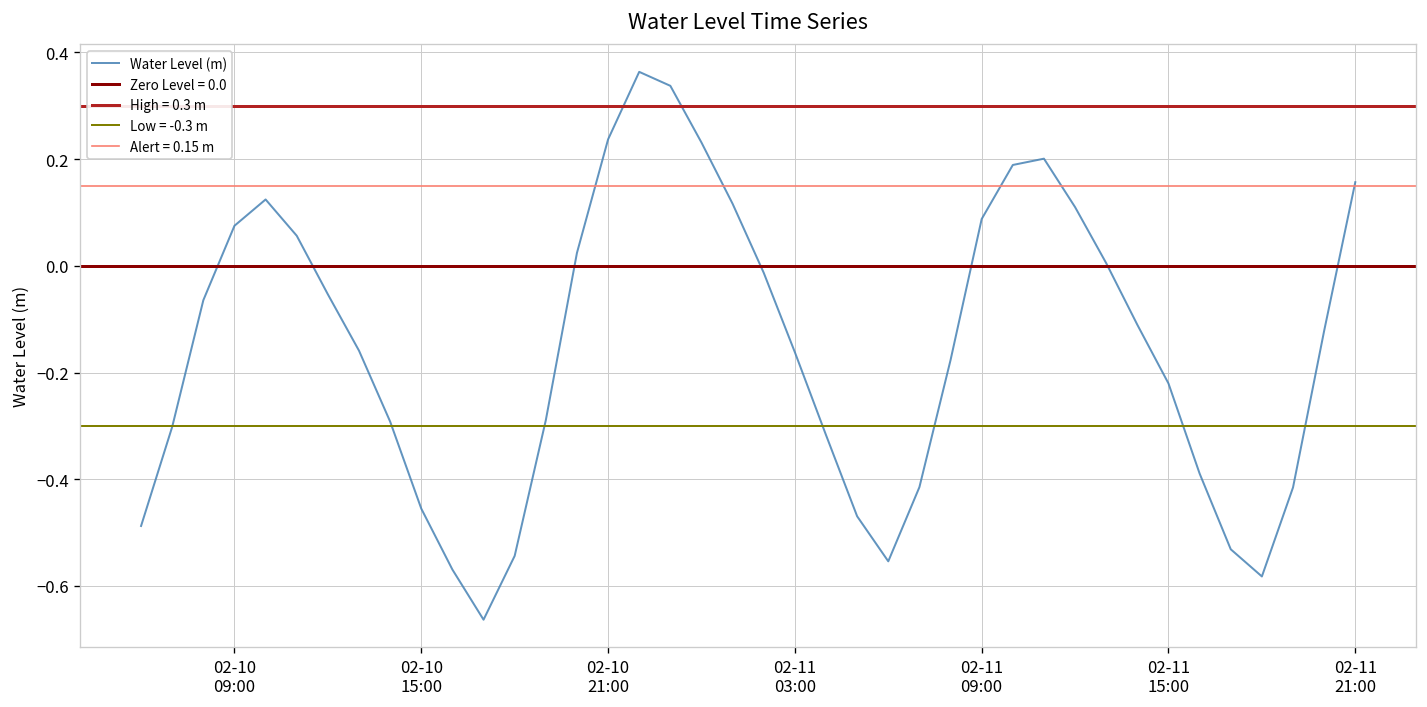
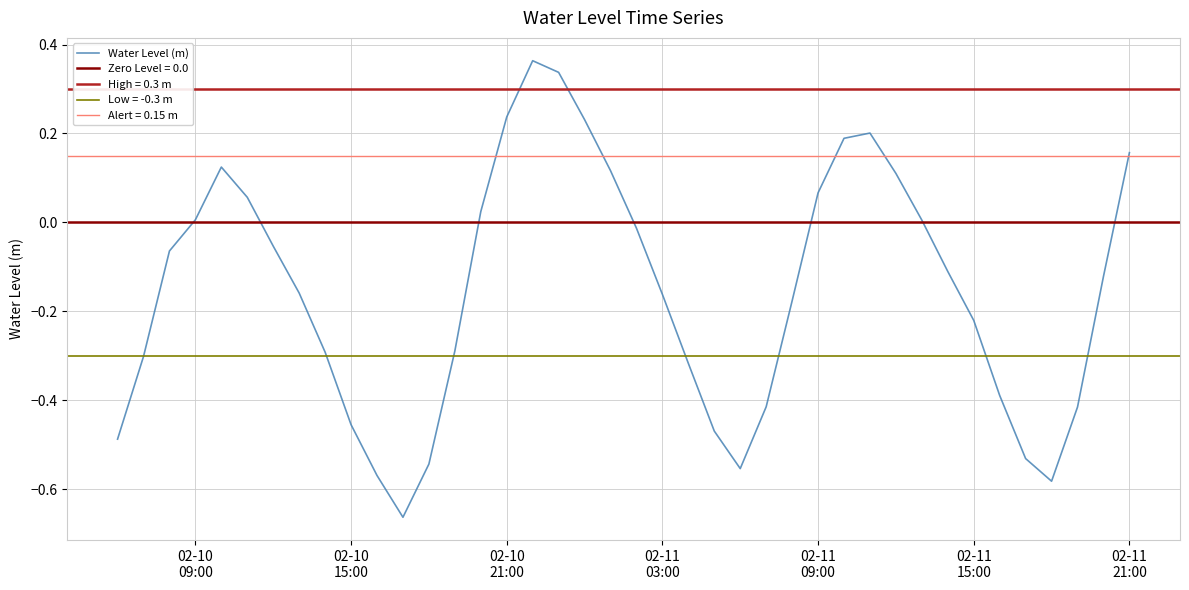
  {
-   "02-10 09:00": 0.08,
+   "02-10 09:00": 0.01,
    "02-10 15:00": -0.46,
    "02-10 21:00": 0.24,
    "02-11 03:00": -0.16,
-   "02-11 09:00": 0.09,
+   "02-11 09:00": 0.07,
    "02-11 15:00": -0.22,
    "02-11 21:00": 0.16
  }
